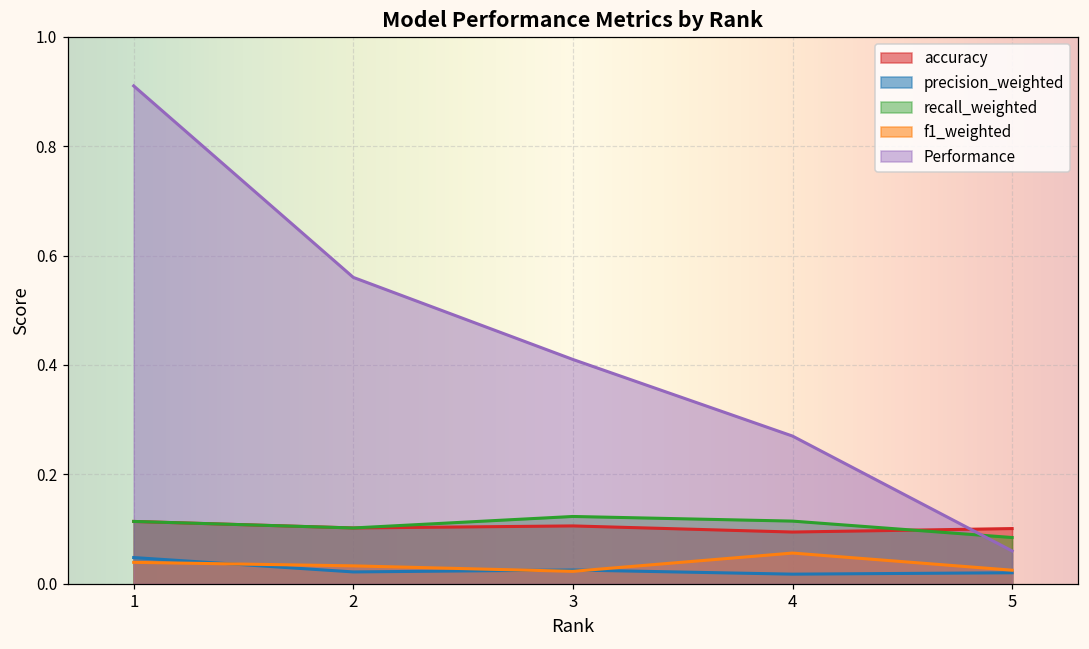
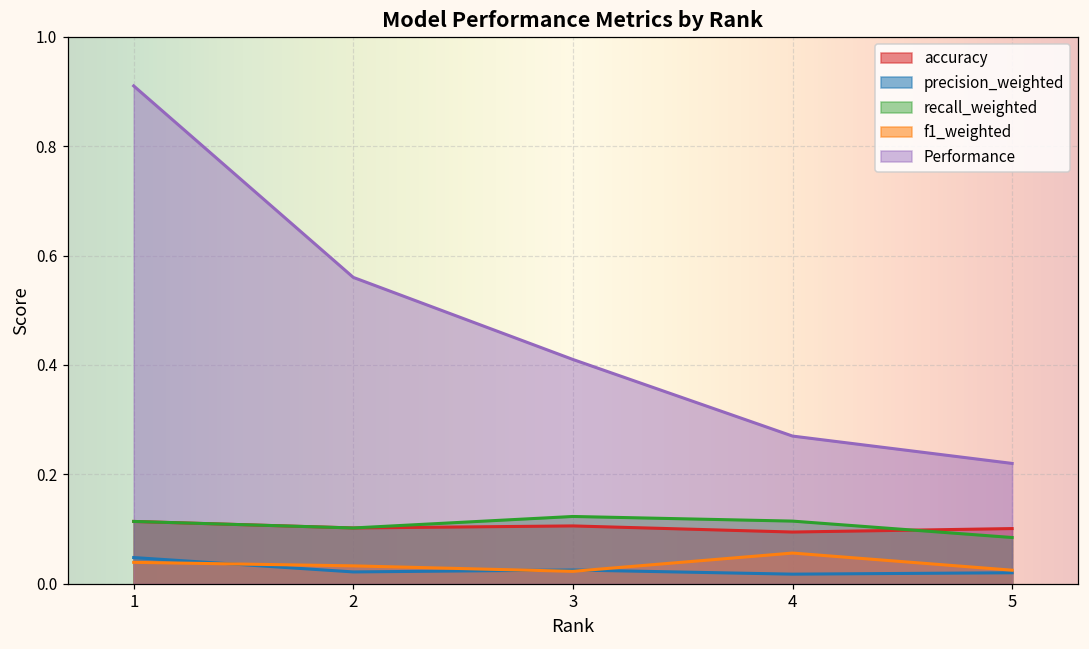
  {
    "accuracy": {
      "3": 0.11,
      "4": 0.09,
      "5": 0.10
    },
    "precision_weighted": {
      "1": 0.05,
      "2": 0.02,
      "4": 0.02
    },
    "recall_weighted": {
      "3": 0.12,
      "4": 0.11,
      "5": 0.08
    },
    "f1_weighted": {
      "1": 0.04,
      "2": 0.03,
      "4": 0.06
    },
    "Performance": {
      "1": 0.91,
      "2": 0.56,
      "3": 0.41,
      "4": 0.27,
-     "5": 0.06
+     "5": 0.22
    }
  }
